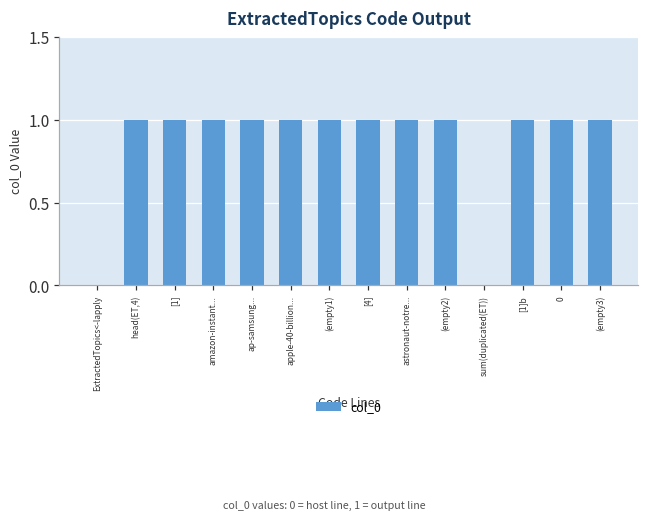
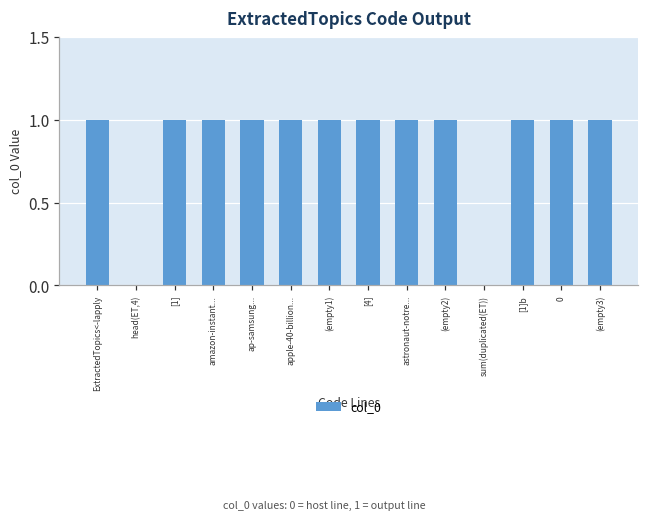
  {
-   "ExtractedTopics<-lapply": 0,
-   "head(ET,4)": 1,
+   "ExtractedTopics<-lapply": 1,
+   "head(ET,4)": 0,
    "[1]": 1,
    "amazon-instant...": 1,
    "ap-samsung...": 1,
    "apple-40-billion...": 1,
    "(empty1)": 1,
    "[4]": 1,
    "astronaut-notre...": 1,
    "(empty2)": 1,
    "sum(duplicated(ET))": 0,
    "[1]b": 1,
    "0": 1,
    "(empty3)": 1
  }
